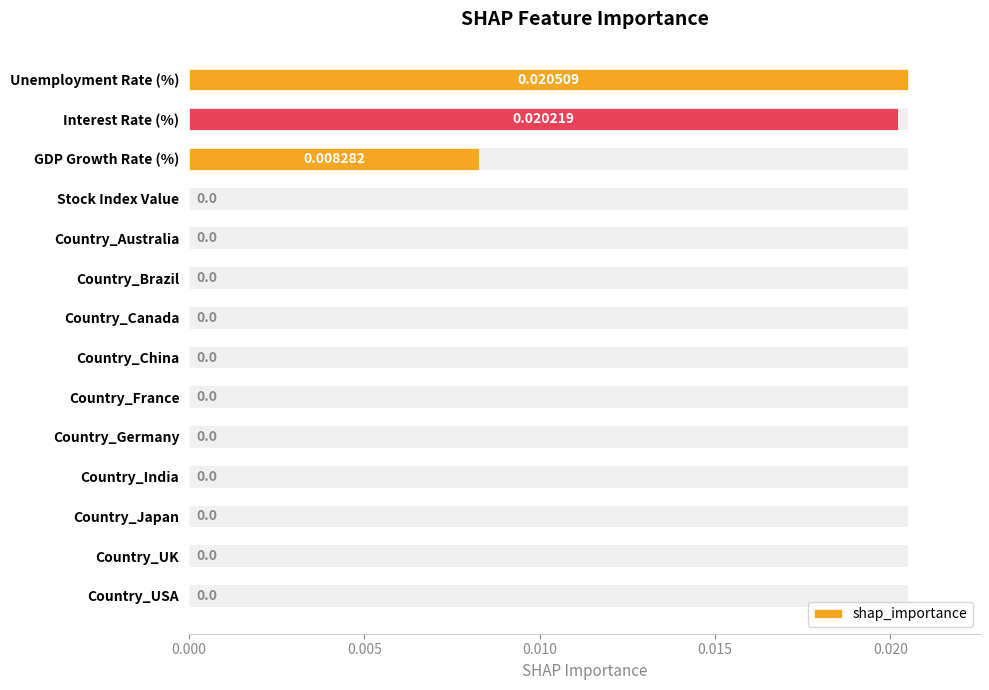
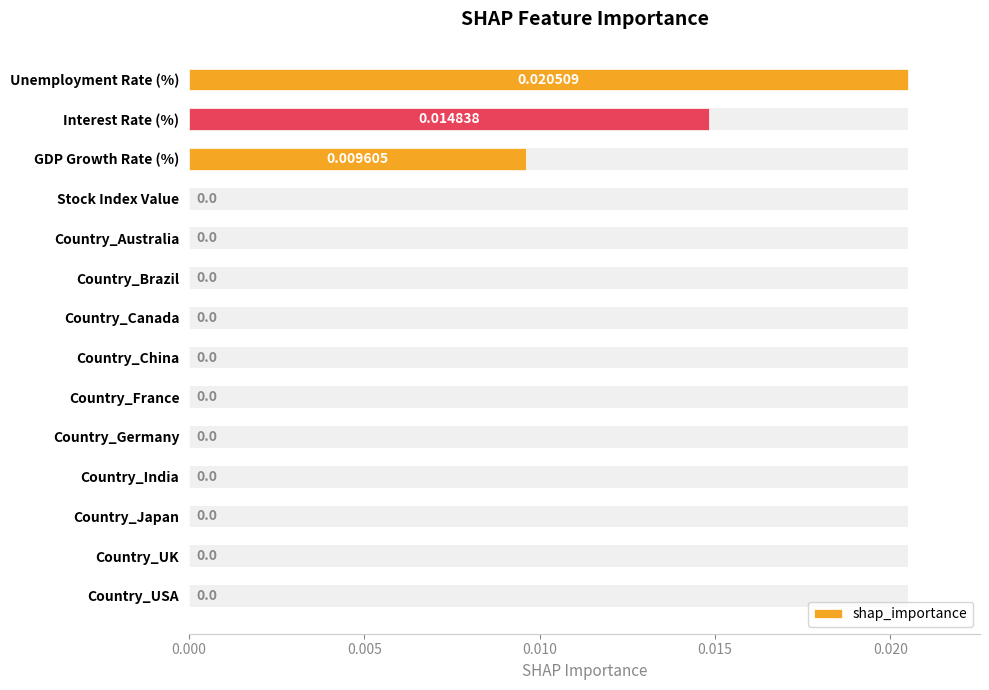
  {
    "shap_importance": {
      "Unemployment Rate (%)": 0.020509,
-     "Interest Rate (%)": 0.020219,
-     "GDP Growth Rate (%)": 0.008282
+     "Interest Rate (%)": 0.014838,
+     "GDP Growth Rate (%)": 0.009605
    }
  }
